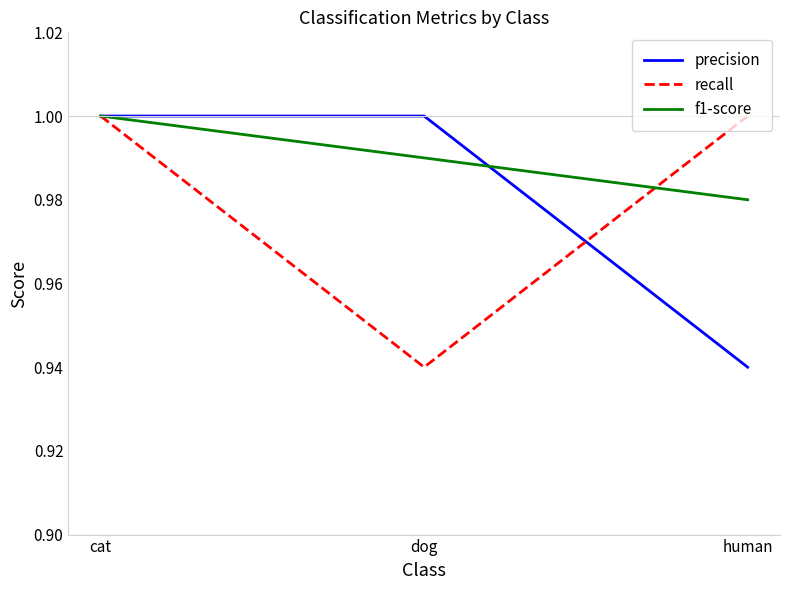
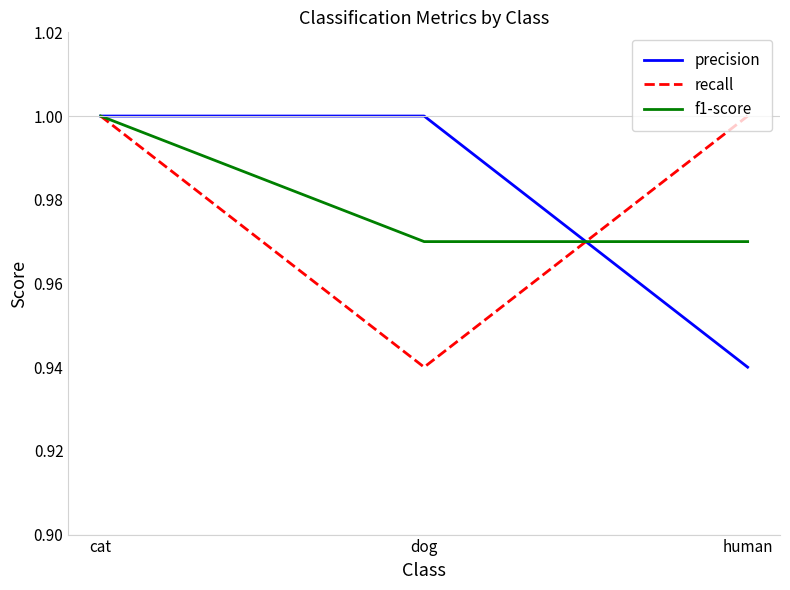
  {
    "precision": {
      "dog": 1.00,
      "human": 0.94
    },
    "recall": {
      "dog": 0.94
    },
    "f1-score": {
-     "dog": 0.99,
-     "human": 0.98
+     "dog": 0.97,
+     "human": 0.97
    }
  }
